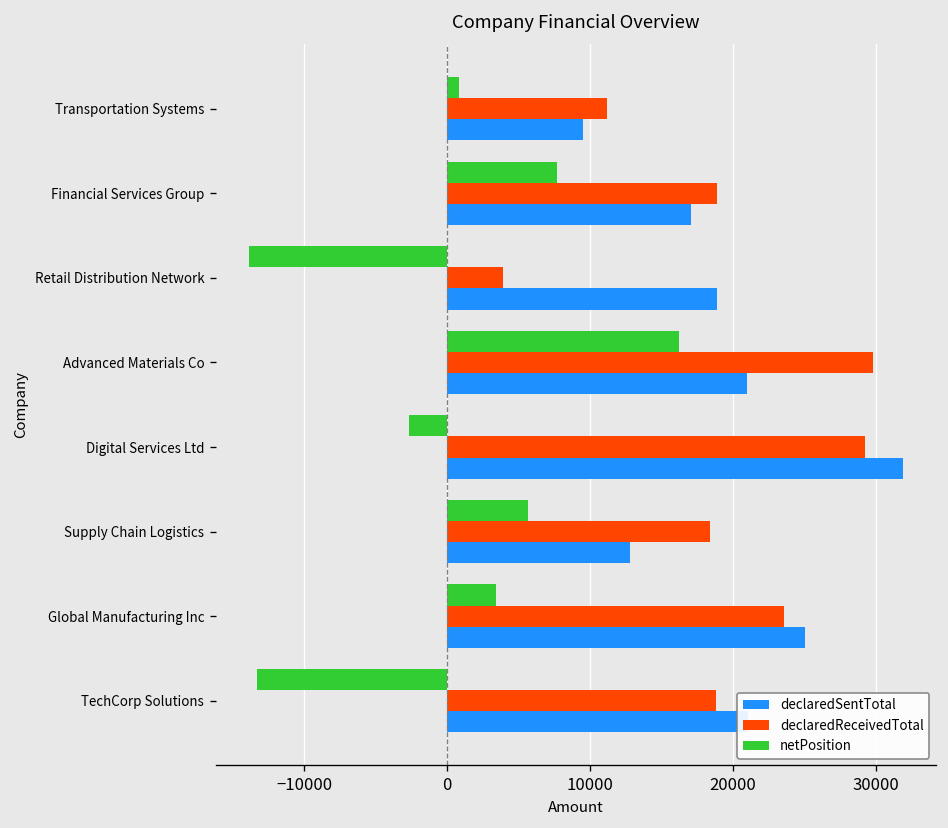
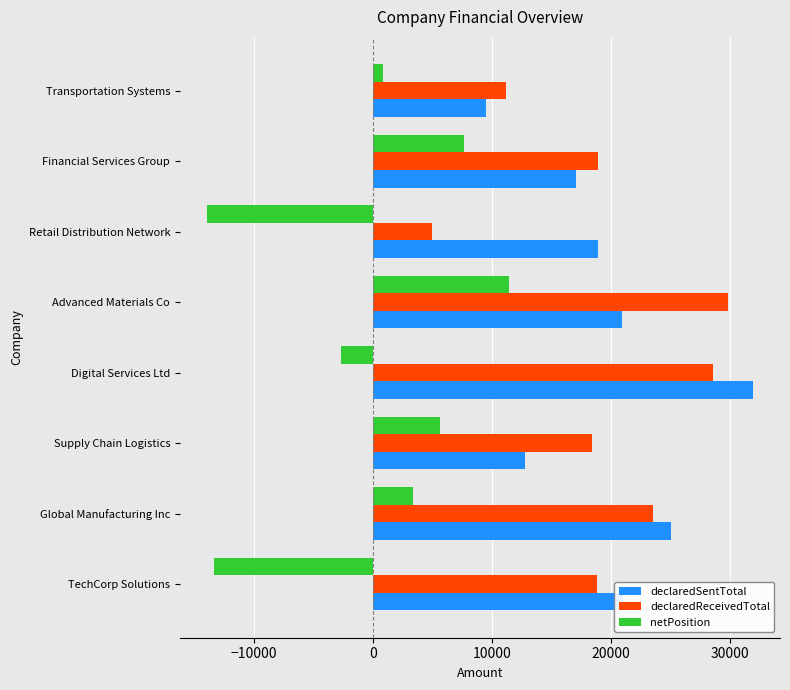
  {
    "declaredSentTotal": {
      "Transportation Systems": 9500,
      "Financial Services Group": 17100,
      "Retail Distribution Network": 18900,
      "Advanced Materials Co": 20900,
      "Digital Services Ltd": 31900,
      "Supply Chain Logistics": 12800,
      "Global Manufacturing Inc": 25000
    },
    "declaredReceivedTotal": {
      "Transportation Systems": 11200,
      "Financial Services Group": 18900,
-     "Retail Distribution Network": 3900,
+     "Retail Distribution Network": 5000,
      "Advanced Materials Co": 29800,
-     "Digital Services Ltd": 29300,
+     "Digital Services Ltd": 28600,
      "Supply Chain Logistics": 18400,
      "Global Manufacturing Inc": 23600,
      "TechCorp Solutions": 18800
    },
    "netPosition": {
      "Transportation Systems": 900,
      "Financial Services Group": 7700,
      "Retail Distribution Network": -13900,
-     "Advanced Materials Co": 16200,
+     "Advanced Materials Co": 11400,
      "Digital Services Ltd": -2700,
      "Supply Chain Logistics": 5700,
      "Global Manufacturing Inc": 3400,
      "TechCorp Solutions": -13300
    }
  }
